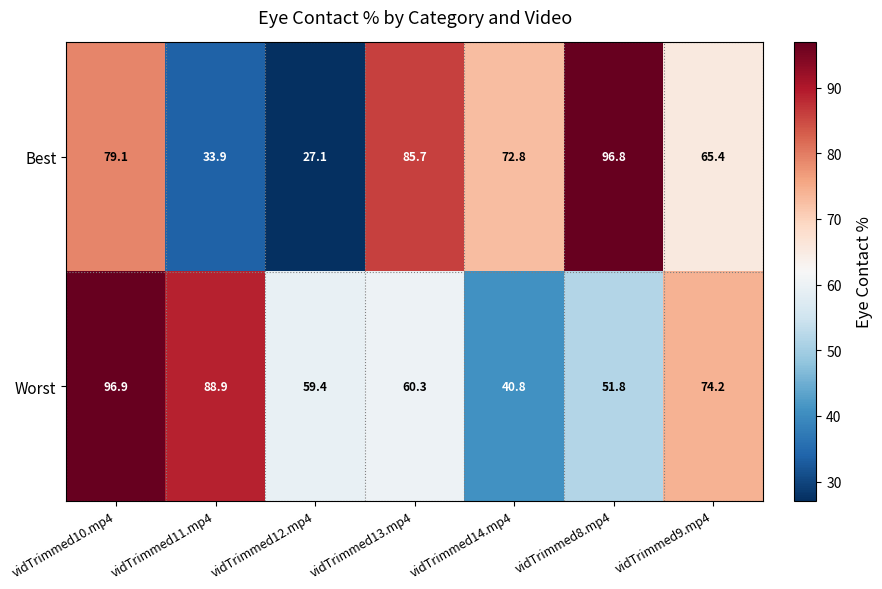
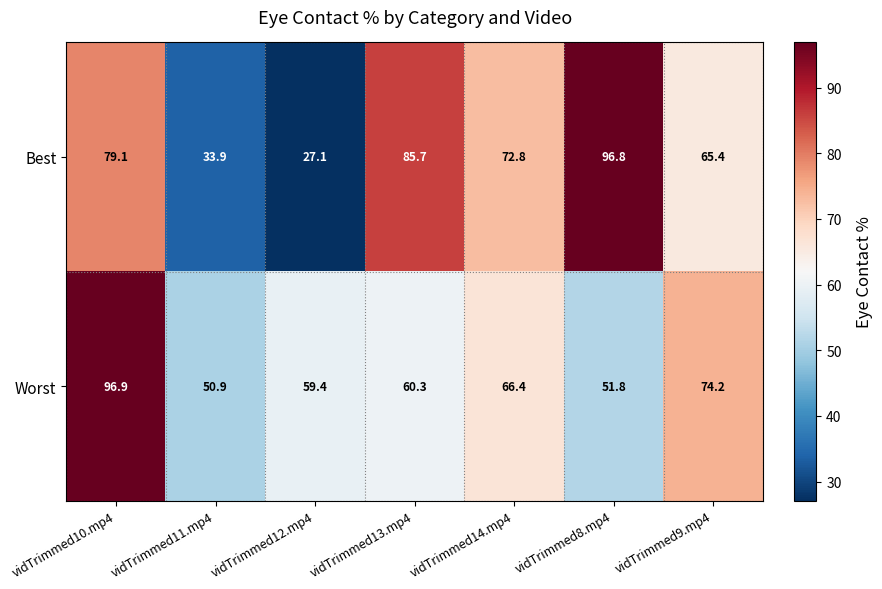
  {
    "Best": {
      "vidTrimmed10.mp4": 79.1,
      "vidTrimmed11.mp4": 33.9,
      "vidTrimmed12.mp4": 27.1,
      "vidTrimmed13.mp4": 85.7,
      "vidTrimmed14.mp4": 72.8,
      "vidTrimmed8.mp4": 96.8,
      "vidTrimmed9.mp4": 65.4
    },
    "Worst": {
      "vidTrimmed10.mp4": 96.9,
-     "vidTrimmed11.mp4": 88.9,
+     "vidTrimmed11.mp4": 50.9,
      "vidTrimmed12.mp4": 59.4,
      "vidTrimmed13.mp4": 60.3,
-     "vidTrimmed14.mp4": 40.8,
+     "vidTrimmed14.mp4": 66.4,
      "vidTrimmed8.mp4": 51.8,
      "vidTrimmed9.mp4": 74.2
    }
  }
